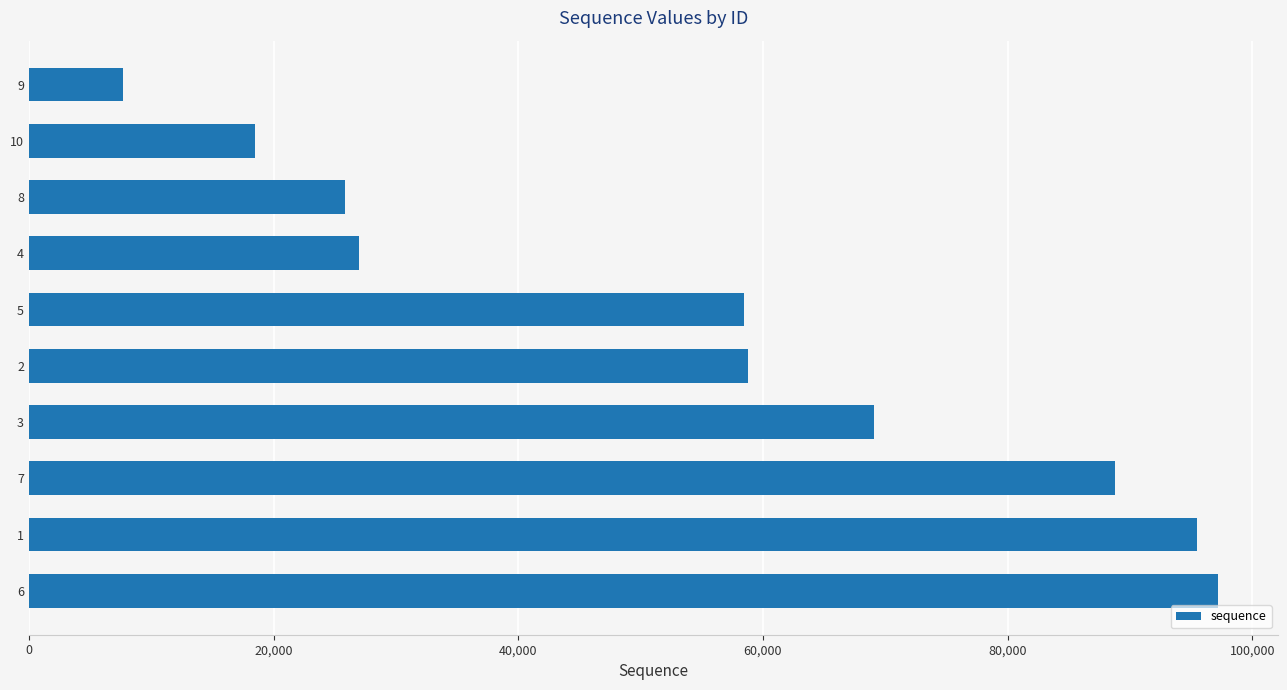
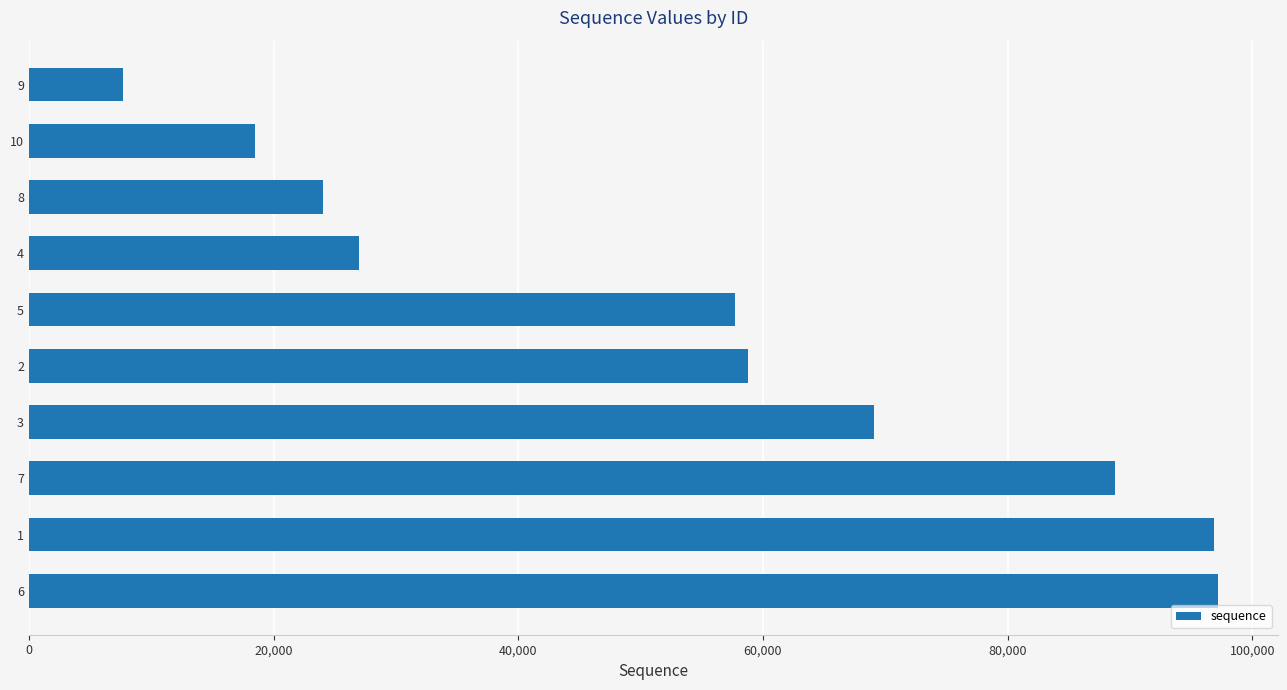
  {
    "9": "7,700",
    "10": "18,500",
-   "8": "25,800",
+   "8": "24,100",
    "4": "26,900",
-   "5": "58,400",
+   "5": "57,700",
    "2": "58,800",
    "3": "69,100",
    "7": "88,800",
-   "1": "95,500",
+   "1": "96,900",
    "6": "97,200"
  }
